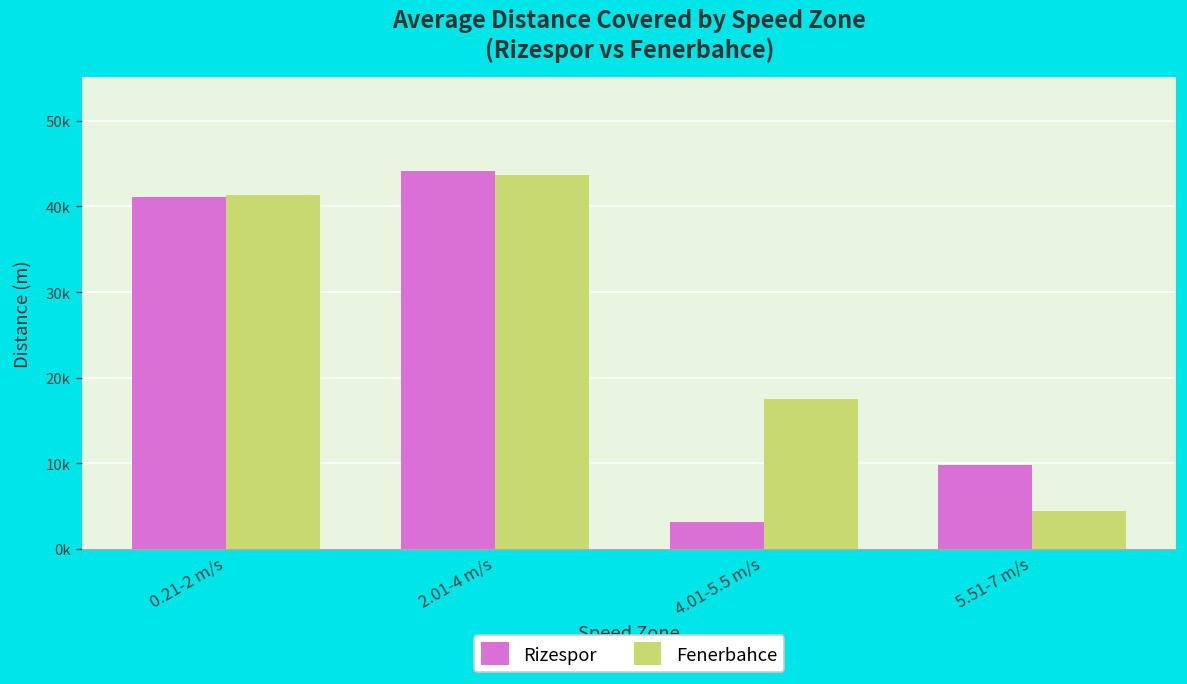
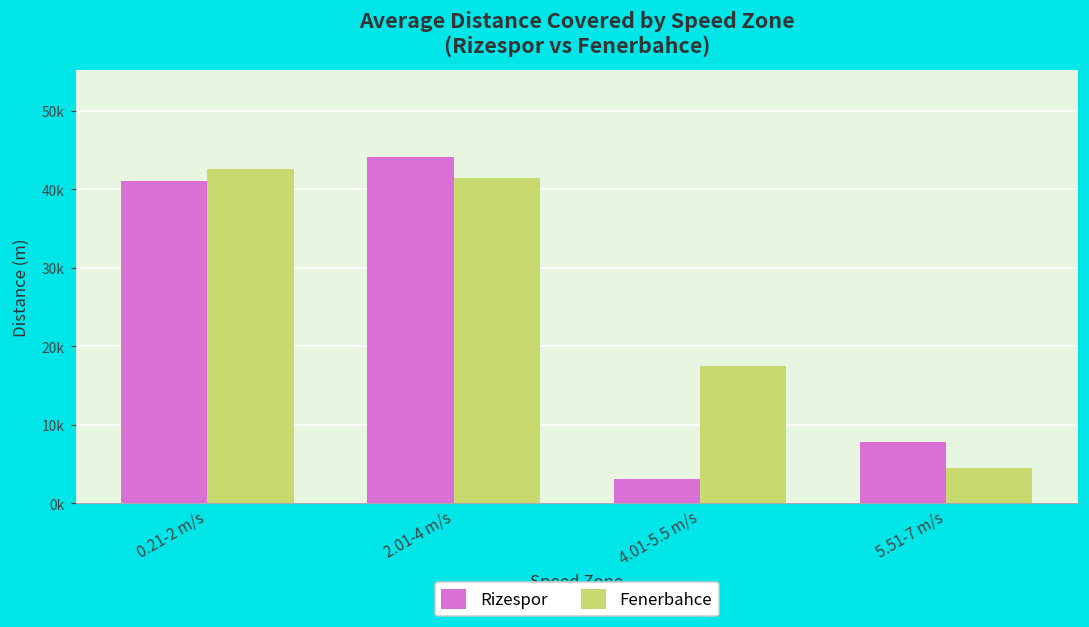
  {
    "Rizespor": {
      "0.21-2 m/s": 41000,
      "2.01-4 m/s": 44000,
      "4.01-5.5 m/s": 3000,
-     "5.51-7 m/s": 10000
+     "5.51-7 m/s": 8000
    },
    "Fenerbahce": {
-     "0.21-2 m/s": 41000,
-     "2.01-4 m/s": 44000,
+     "0.21-2 m/s": 43000,
+     "2.01-4 m/s": 41000,
      "4.01-5.5 m/s": 18000,
      "5.51-7 m/s": 4000
    }
  }
